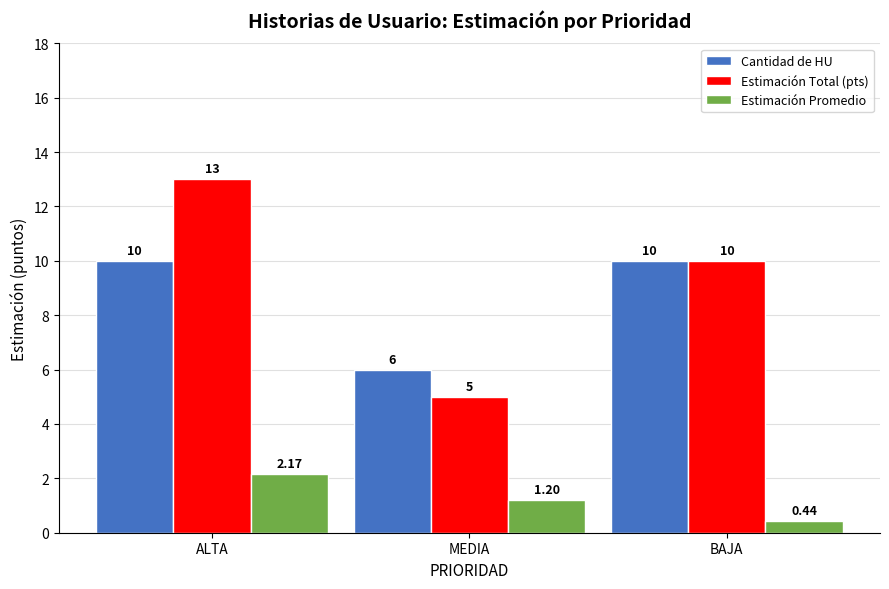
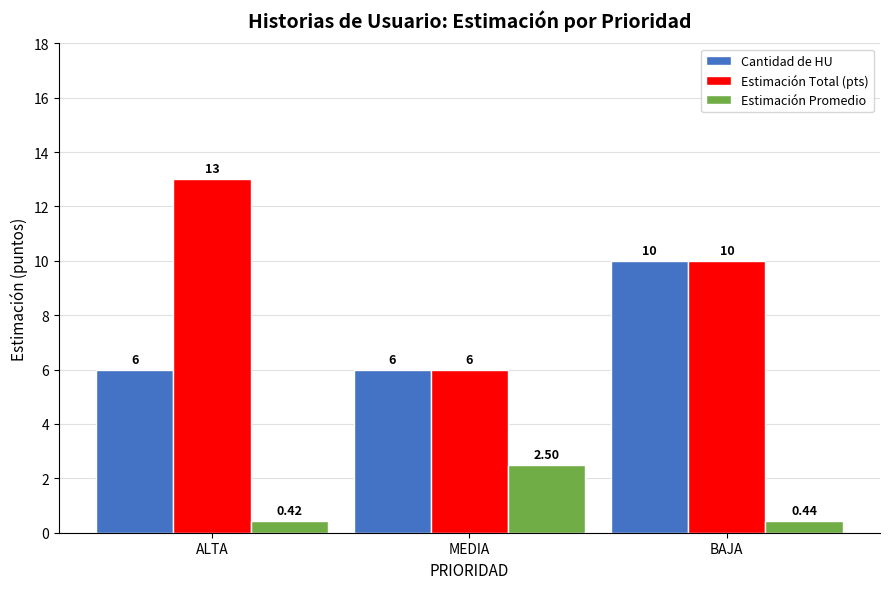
  {
    "Cantidad de HU": {
-     "ALTA": 10,
+     "ALTA": 6,
      "MEDIA": 6,
      "BAJA": 10
    },
    "Estimación Total (pts)": {
      "ALTA": 13,
-     "MEDIA": 5,
+     "MEDIA": 6,
      "BAJA": 10
    },
    "Estimación Promedio": {
-     "ALTA": 2.17,
-     "MEDIA": 1.20,
+     "ALTA": 0.42,
+     "MEDIA": 2.50,
      "BAJA": 0.44
    }
  }
